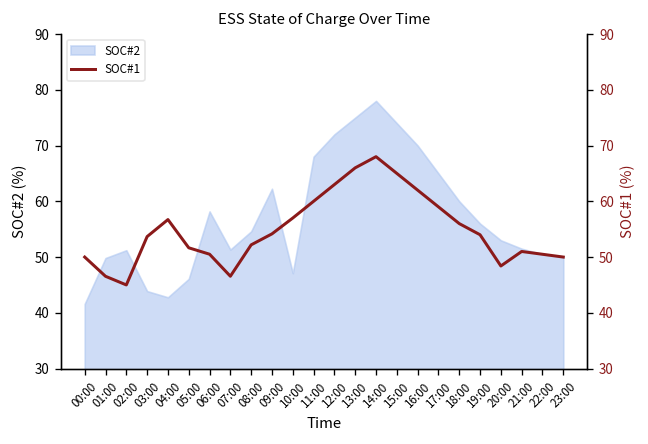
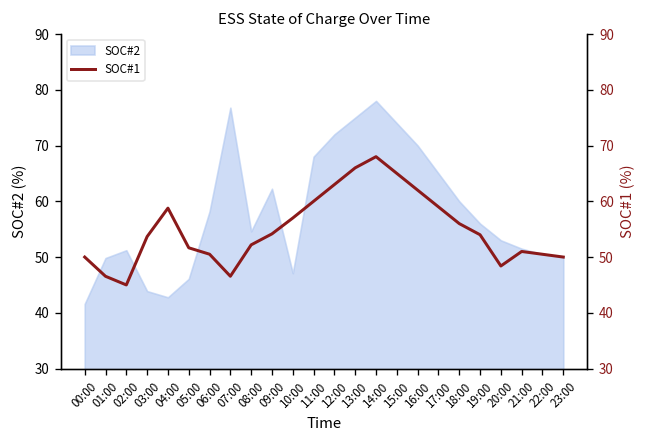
  {
    "SOC#2": {
      "00:00": 42,
      "01:00": 50,
      "02:00": 51,
      "03:00": 44,
      "04:00": 43,
      "05:00": 46,
      "06:00": 58,
-     "07:00": 51,
+     "07:00": 77,
      "08:00": 55,
      "09:00": 62,
      "10:00": 47,
      "11:00": 68,
      "12:00": 72,
      "13:00": 75,
      "14:00": 78,
      "15:00": 74,
      "16:00": 70,
      "17:00": 65,
      "18:00": 60,
      "19:00": 56,
      "20:00": 53,
      "21:00": 52,
      "22:00": 51,
      "23:00": 50
    },
    "SOC#1": {
      "00:00": 50,
      "01:00": 47,
      "02:00": 45,
      "03:00": 54,
-     "04:00": 57,
+     "04:00": 59,
      "05:00": 52,
      "06:00": 51,
      "07:00": 47,
      "08:00": 52,
      "09:00": 54,
      "10:00": 57,
      "11:00": 60,
      "12:00": 63,
      "13:00": 66,
      "14:00": 68,
      "15:00": 65,
      "16:00": 62,
      "17:00": 59,
      "18:00": 56,
      "19:00": 54,
      "20:00": 48,
      "21:00": 51,
      "22:00": 51,
      "23:00": 50
    }
  }
